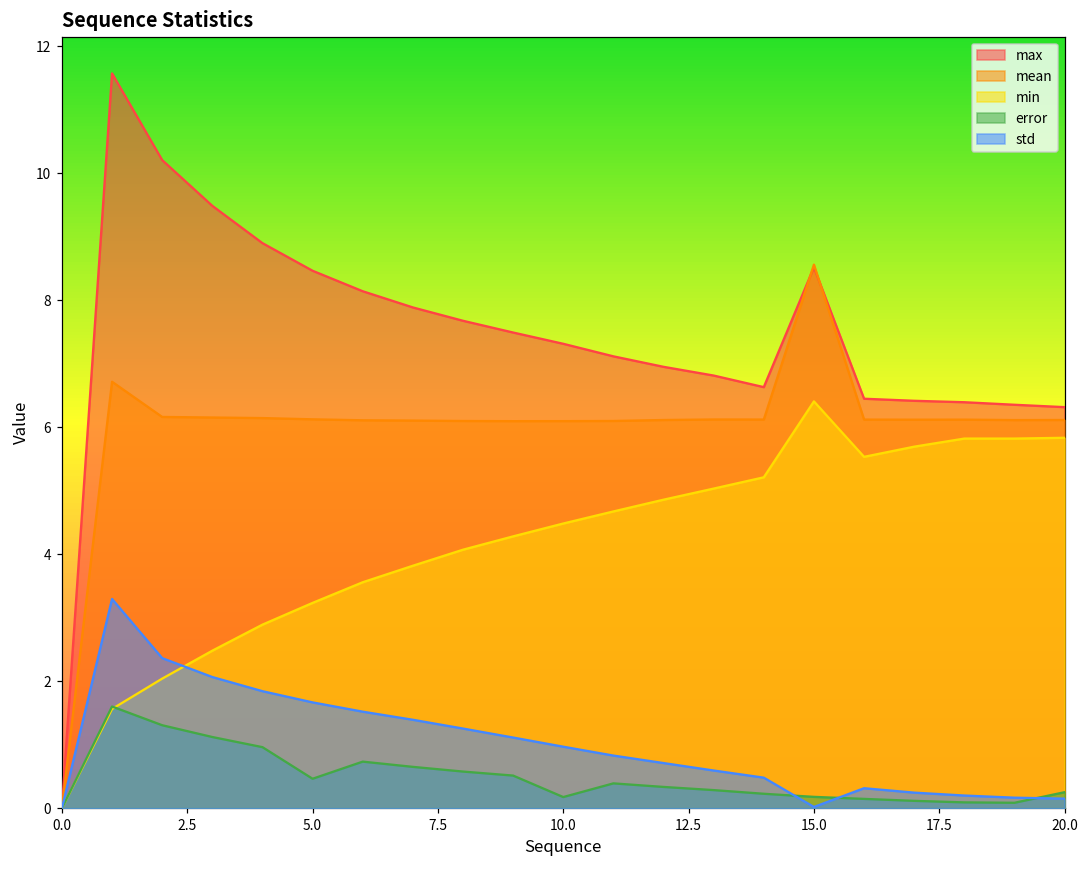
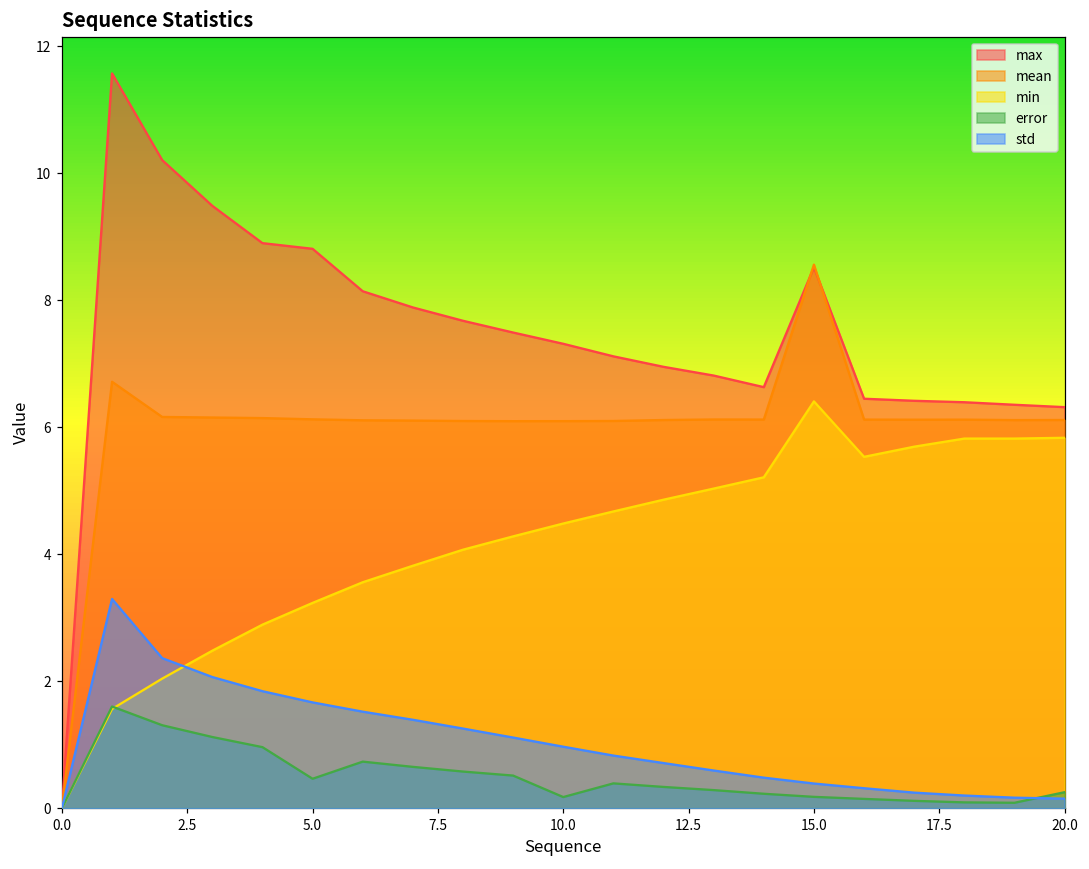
  {
    "max": {
-     "5.0": 8.5,
+     "5.0": 8.8,
      "10.0": 7.3,
      "20.0": 6.3
    },
    "mean": {
      "5.0": 6.1,
      "10.0": 6.1,
      "20.0": 6.1
    },
    "min": {
      "5.0": 3.2,
      "10.0": 4.5,
      "15.0": 6.4,
      "20.0": 5.8
    },
    "error": {
      "5.0": 0.5,
      "10.0": 0.2,
      "15.0": 0.2,
      "20.0": 0.3
    },
    "std": {
      "5.0": 1.7,
      "10.0": 1.0,
-     "15.0": 0.0,
+     "15.0": 0.4,
      "20.0": 0.2
    }
  }
